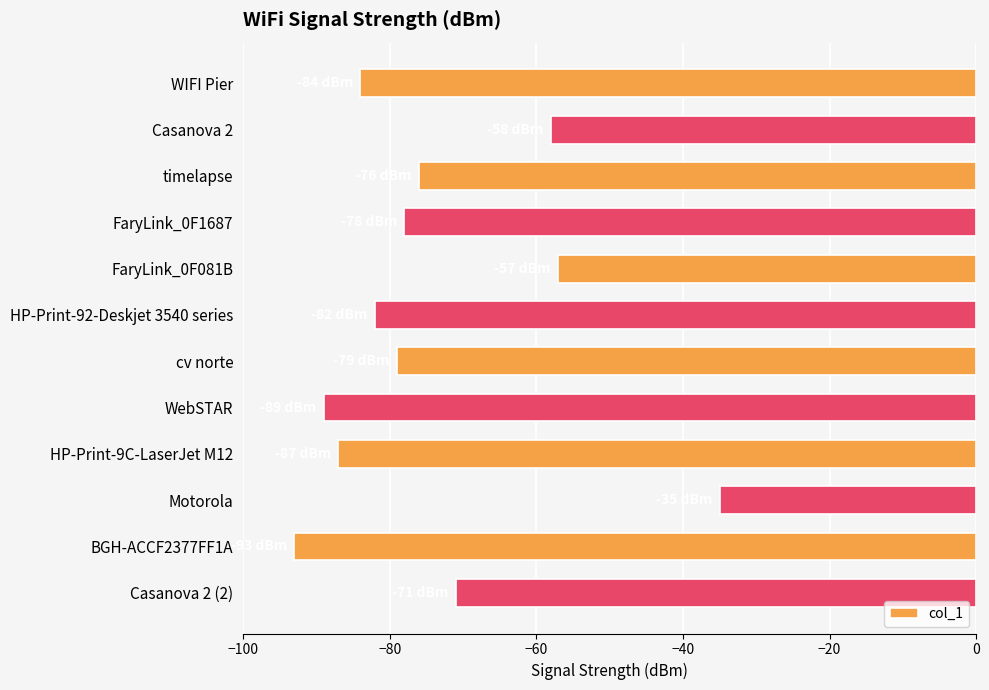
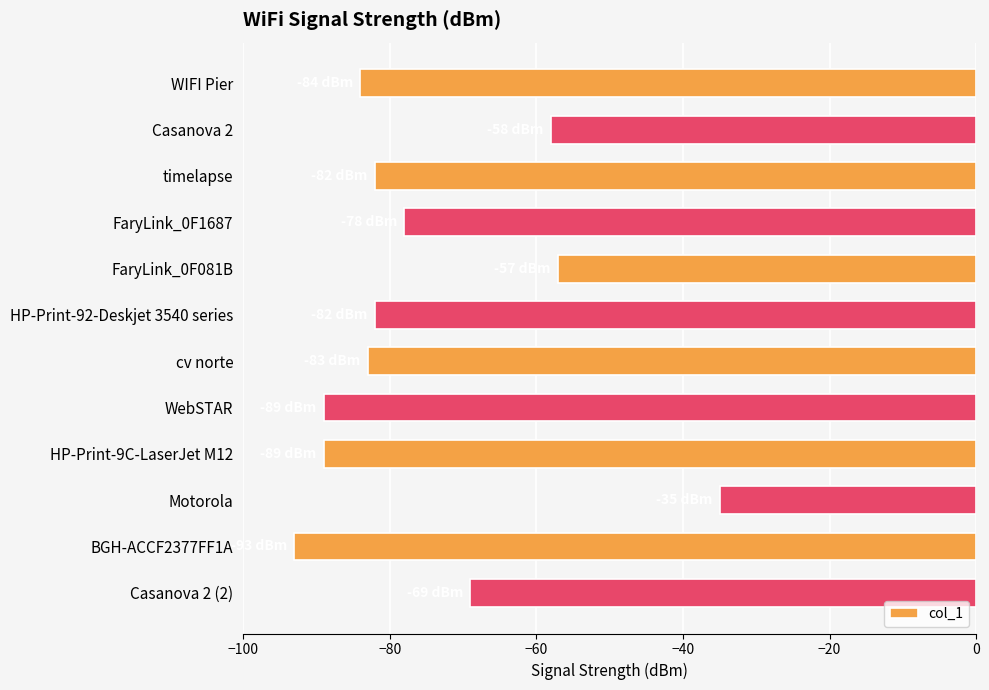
  {
    "WIFI Pier": -84,
    "Casanova 2": -58,
-   "timelapse": -76,
+   "timelapse": -82,
    "FaryLink_0F1687": -78,
    "FaryLink_0F081B": -57,
    "HP-Print-92-Deskjet 3540 series": -82,
-   "cv norte": -79,
+   "cv norte": -83,
    "WebSTAR": -89,
-   "HP-Print-9C-LaserJet M12": -87,
+   "HP-Print-9C-LaserJet M12": -89,
    "Motorola": -35,
    "BGH-ACCF2377FF1A": -93,
-   "Casanova 2 (2)": -71
+   "Casanova 2 (2)": -69
  }
